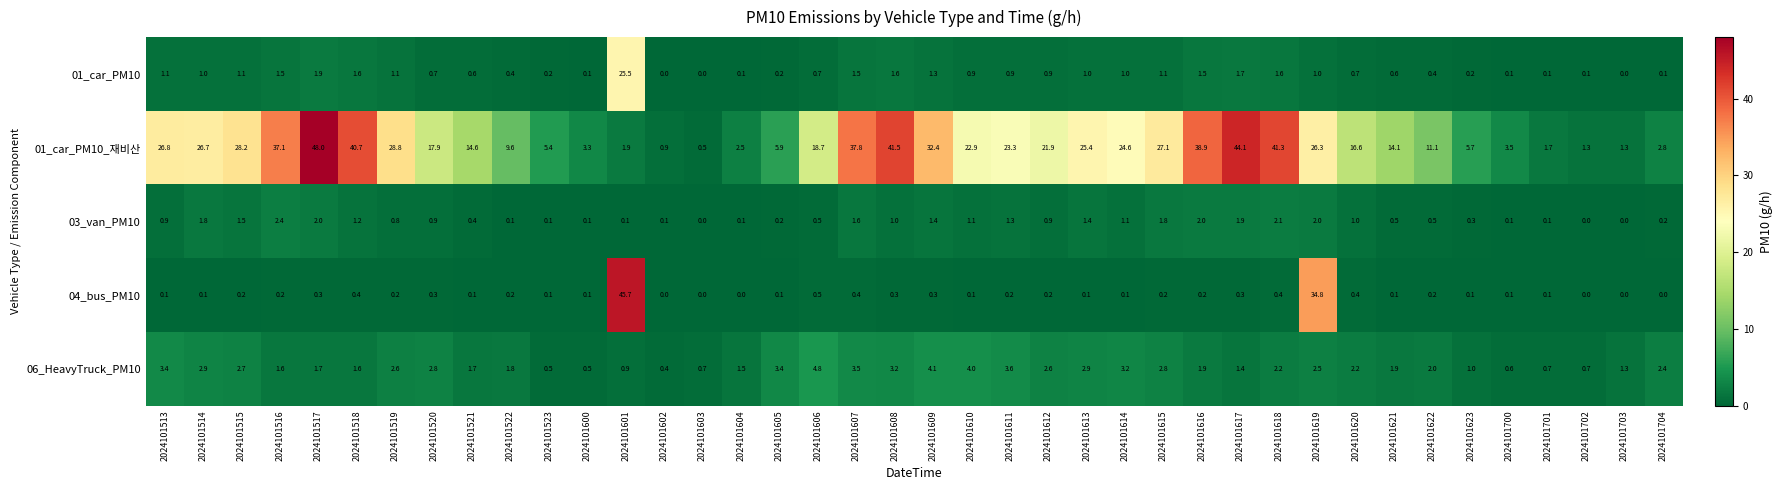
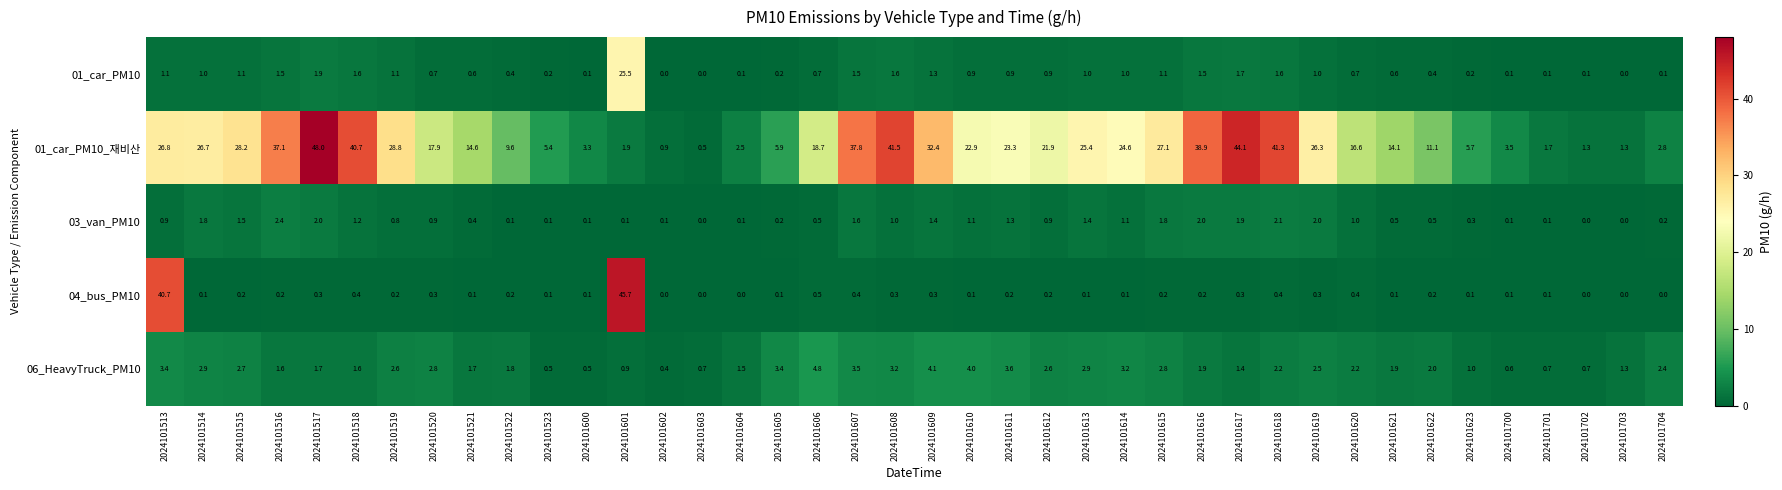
  {
    "01_car_PM10": {
      "2024101513": 1.1,
      "2024101514": 1.0,
      "2024101515": 1.1,
      "2024101516": 1.5,
      "2024101517": 1.9,
      "2024101518": 1.6,
      "2024101519": 1.1,
      "2024101520": 0.7,
      "2024101521": 0.6,
      "2024101522": 0.4,
      "2024101523": 0.2,
      "2024101600": 0.1,
      "2024101601": 25.5,
      "2024101602": 0.0,
      "2024101603": 0.0,
      "2024101604": 0.1,
      "2024101605": 0.2,
      "2024101606": 0.7,
      "2024101607": 1.5,
      "2024101608": 1.6,
      "2024101609": 1.3,
      "2024101610": 0.9,
      "2024101611": 0.9,
      "2024101612": 0.9,
      "2024101613": 1.0,
      "2024101614": 1.0,
      "2024101615": 1.1,
      "2024101616": 1.5,
      "2024101617": 1.7,
      "2024101618": 1.6,
      "2024101619": 1.0,
      "2024101620": 0.7,
      "2024101621": 0.6,
      "2024101622": 0.4,
      "2024101623": 0.2,
      "2024101700": 0.1,
      "2024101701": 0.1,
      "2024101702": 0.1,
      "2024101703": 0.0,
      "2024101704": 0.1
    },
    "01_car_PM10_재비산": {
      "2024101513": 26.8,
      "2024101514": 26.7,
      "2024101515": 28.2,
      "2024101516": 37.1,
      "2024101517": 48.0,
      "2024101518": 40.7,
      "2024101519": 28.8,
      "2024101520": 17.9,
      "2024101521": 14.6,
      "2024101522": 9.6,
      "2024101523": 5.4,
      "2024101600": 3.3,
      "2024101601": 1.9,
      "2024101602": 0.9,
      "2024101603": 0.5,
      "2024101604": 2.5,
      "2024101605": 5.9,
      "2024101606": 18.7,
      "2024101607": 37.8,
      "2024101608": 41.5,
      "2024101609": 32.4,
      "2024101610": 22.9,
      "2024101611": 23.3,
      "2024101612": 21.9,
      "2024101613": 25.4,
      "2024101614": 24.6,
      "2024101615": 27.1,
      "2024101616": 38.9,
      "2024101617": 44.1,
      "2024101618": 41.3,
      "2024101619": 26.3,
      "2024101620": 16.6,
      "2024101621": 14.1,
      "2024101622": 11.1,
      "2024101623": 5.7,
      "2024101700": 3.5,
      "2024101701": 1.7,
      "2024101702": 1.3,
      "2024101703": 1.3,
      "2024101704": 2.8
    },
    "03_van_PM10": {
      "2024101513": 0.9,
      "2024101514": 1.8,
      "2024101515": 1.5,
      "2024101516": 2.4,
      "2024101517": 2.0,
      "2024101518": 1.2,
      "2024101519": 0.8,
      "2024101520": 0.9,
      "2024101521": 0.4,
      "2024101522": 0.1,
      "2024101523": 0.1,
      "2024101600": 0.1,
      "2024101601": 0.1,
      "2024101602": 0.1,
      "2024101603": 0.0,
      "2024101604": 0.1,
      "2024101605": 0.2,
      "2024101606": 0.5,
      "2024101607": 1.6,
      "2024101608": 1.0,
      "2024101609": 1.4,
      "2024101610": 1.1,
      "2024101611": 1.3,
      "2024101612": 0.9,
      "2024101613": 1.4,
      "2024101614": 1.1,
      "2024101615": 1.8,
      "2024101616": 2.0,
      "2024101617": 1.9,
      "2024101618": 2.1,
      "2024101619": 2.0,
      "2024101620": 1.0,
      "2024101621": 0.5,
      "2024101622": 0.5,
      "2024101623": 0.3,
      "2024101700": 0.1,
      "2024101701": 0.1,
      "2024101702": 0.0,
      "2024101703": 0.0,
      "2024101704": 0.2
    },
    "04_bus_PM10": {
-     "2024101513": 0.1,
+     "2024101513": 40.7,
      "2024101514": 0.1,
      "2024101515": 0.2,
      "2024101516": 0.2,
      "2024101517": 0.3,
      "2024101518": 0.4,
      "2024101519": 0.2,
      "2024101520": 0.3,
      "2024101521": 0.1,
      "2024101522": 0.2,
      "2024101523": 0.1,
      "2024101600": 0.1,
      "2024101601": 45.7,
      "2024101602": 0.0,
      "2024101603": 0.0,
      "2024101604": 0.0,
      "2024101605": 0.1,
      "2024101606": 0.5,
      "2024101607": 0.4,
      "2024101608": 0.3,
      "2024101609": 0.3,
      "2024101610": 0.1,
      "2024101611": 0.2,
      "2024101612": 0.2,
      "2024101613": 0.1,
      "2024101614": 0.1,
      "2024101615": 0.2,
      "2024101616": 0.2,
      "2024101617": 0.3,
      "2024101618": 0.4,
-     "2024101619": 34.8,
+     "2024101619": 0.3,
      "2024101620": 0.4,
      "2024101621": 0.1,
      "2024101622": 0.2,
      "2024101623": 0.1,
      "2024101700": 0.1,
      "2024101701": 0.1,
      "2024101702": 0.0,
      "2024101703": 0.0,
      "2024101704": 0.0
    },
    "06_HeavyTruck_PM10": {
      "2024101513": 3.4,
      "2024101514": 2.9,
      "2024101515": 2.7,
      "2024101516": 1.6,
      "2024101517": 1.7,
      "2024101518": 1.6,
      "2024101519": 2.6,
      "2024101520": 2.8,
      "2024101521": 1.7,
      "2024101522": 1.8,
      "2024101523": 0.5,
      "2024101600": 0.5,
      "2024101601": 0.9,
      "2024101602": 0.4,
      "2024101603": 0.7,
      "2024101604": 1.5,
      "2024101605": 3.4,
      "2024101606": 4.8,
      "2024101607": 3.5,
      "2024101608": 3.2,
      "2024101609": 4.1,
      "2024101610": 4.0,
      "2024101611": 3.6,
      "2024101612": 2.6,
      "2024101613": 2.9,
      "2024101614": 3.2,
      "2024101615": 2.8,
      "2024101616": 1.9,
      "2024101617": 1.4,
      "2024101618": 2.2,
      "2024101619": 2.5,
      "2024101620": 2.2,
      "2024101621": 1.9,
      "2024101622": 2.0,
      "2024101623": 1.0,
      "2024101700": 0.6,
      "2024101701": 0.7,
      "2024101702": 0.7,
      "2024101703": 1.3,
      "2024101704": 2.4
    }
  }
